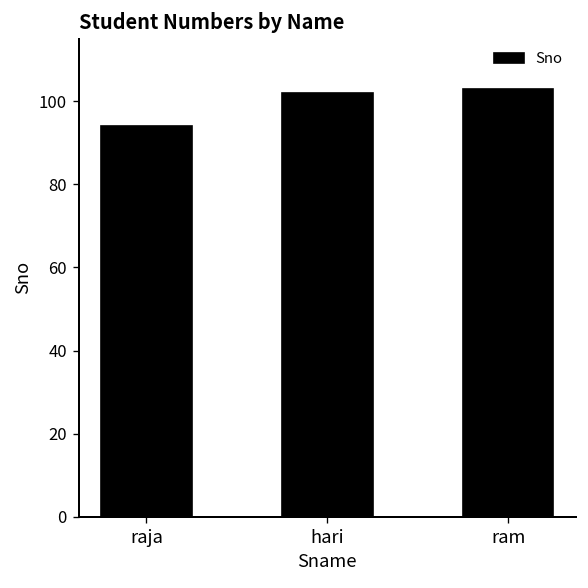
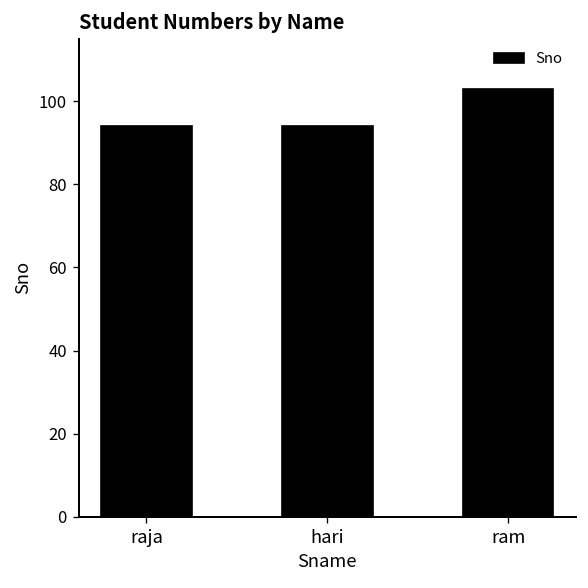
  {
    "raja": 94,
-   "hari": 102,
+   "hari": 94,
    "ram": 103
  }
